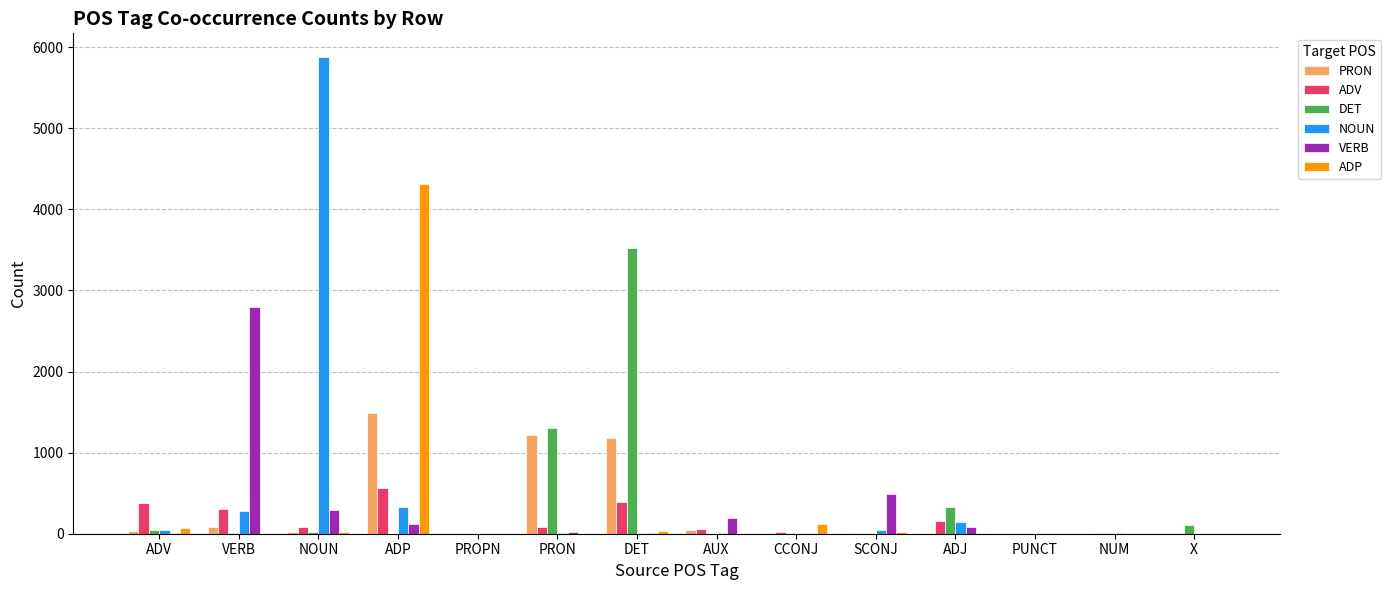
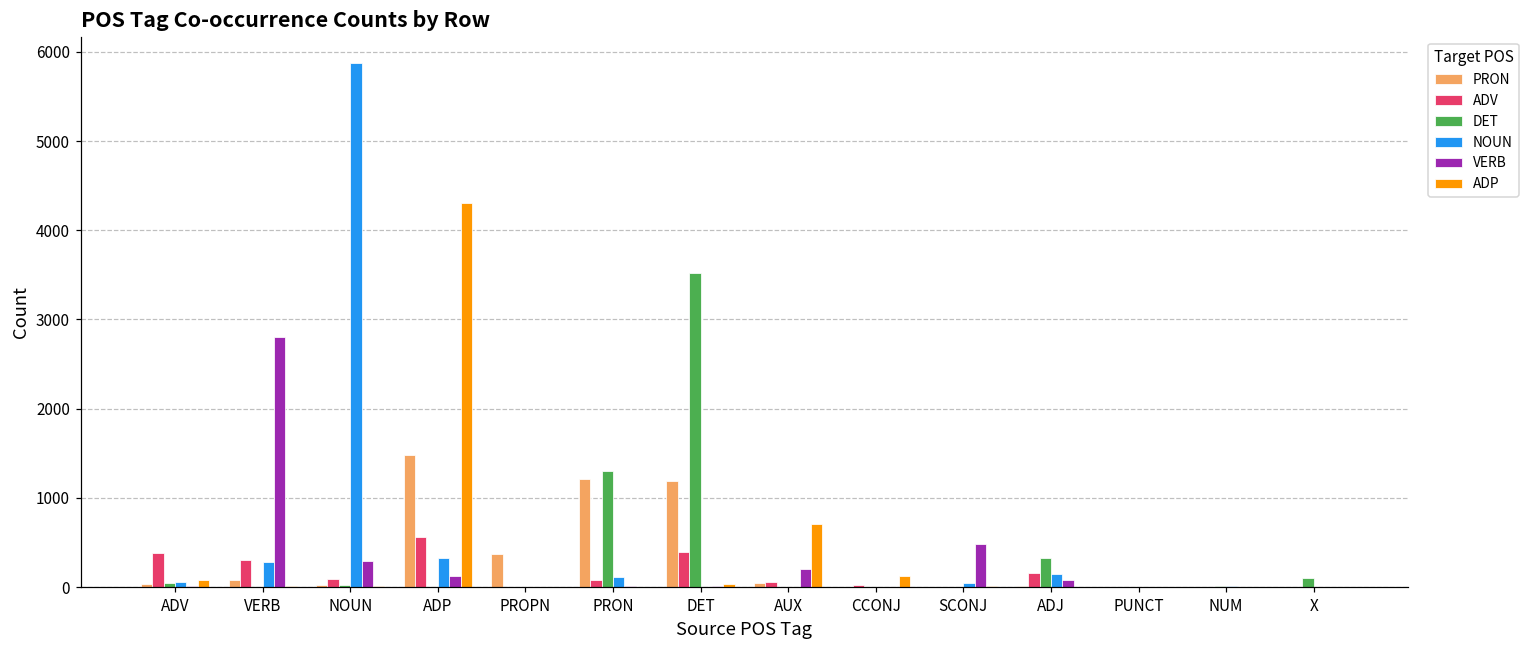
  {
    "PRON": {
      "ADV": 0,
      "VERB": 100,
      "ADP": 1500,
-     "PROPN": 0,
+     "PROPN": 400,
      "PRON": 1200,
      "DET": 1200,
      "AUX": 0,
      "PUNCT": 0,
      "NUM": 0,
      "X": 0
    },
    "ADV": {
      "ADV": 400,
      "VERB": 300,
      "NOUN": 100,
      "ADP": 600,
      "PROPN": 0,
      "PRON": 100,
      "DET": 400,
      "AUX": 100,
      "ADJ": 200,
      "PUNCT": 0,
      "X": 0
    },
    "DET": {
      "ADV": 100,
      "PROPN": 0,
      "PRON": 1300,
      "DET": 3500,
      "AUX": 0,
      "ADJ": 300,
      "PUNCT": 0,
      "X": 100
    },
    "NOUN": {
      "ADV": 100,
      "VERB": 300,
      "NOUN": 5900,
      "ADP": 300,
-     "PRON": 0,
+     "PRON": 100,
      "DET": 0,
      "SCONJ": 0,
      "ADJ": 100,
      "PUNCT": 0,
      "X": 0
    },
    "VERB": {
      "VERB": 2800,
      "NOUN": 300,
      "ADP": 100,
      "PROPN": 0,
      "AUX": 200,
      "SCONJ": 500,
      "ADJ": 100,
      "PUNCT": 0,
      "NUM": 0,
      "X": 0
    },
    "ADP": {
      "ADV": 100,
      "ADP": 4300,
      "PROPN": 0,
      "DET": 0,
-     "AUX": 0,
+     "AUX": 700,
      "CCONJ": 100,
      "PUNCT": 0,
      "NUM": 0,
      "X": 0
    }
  }
